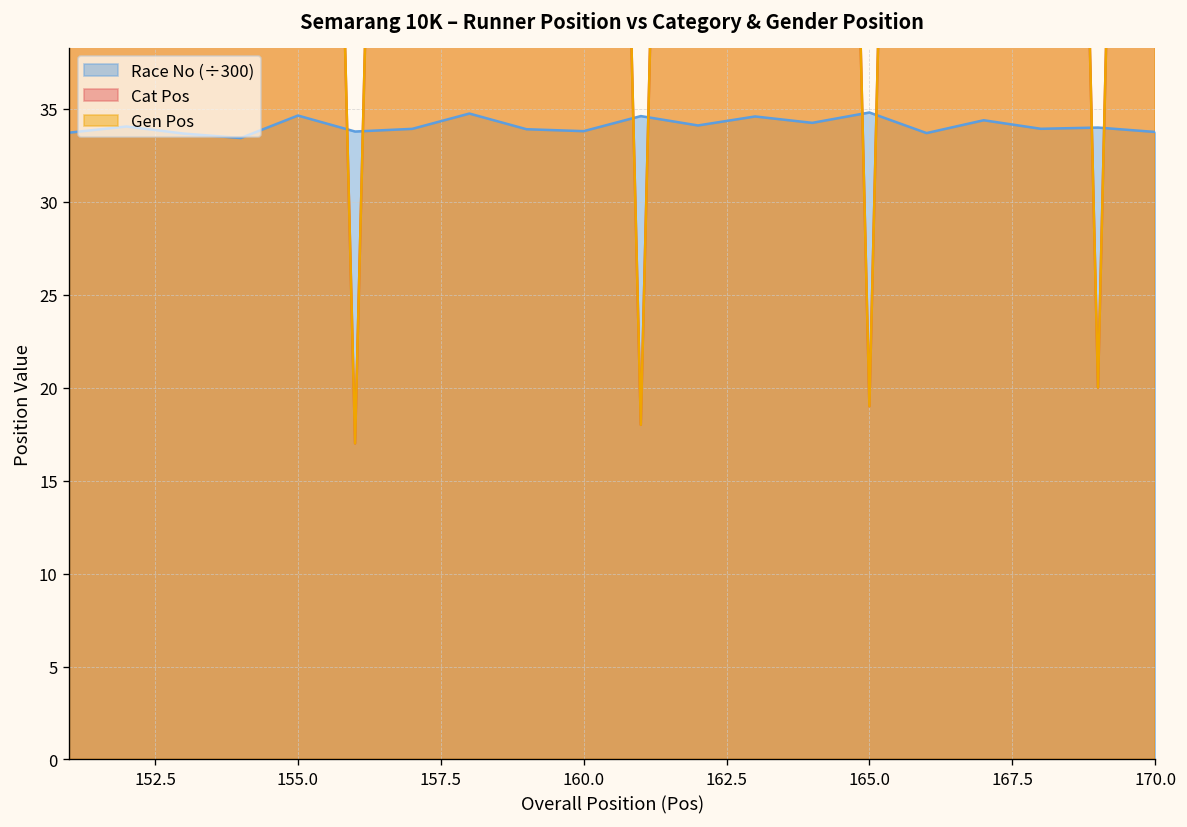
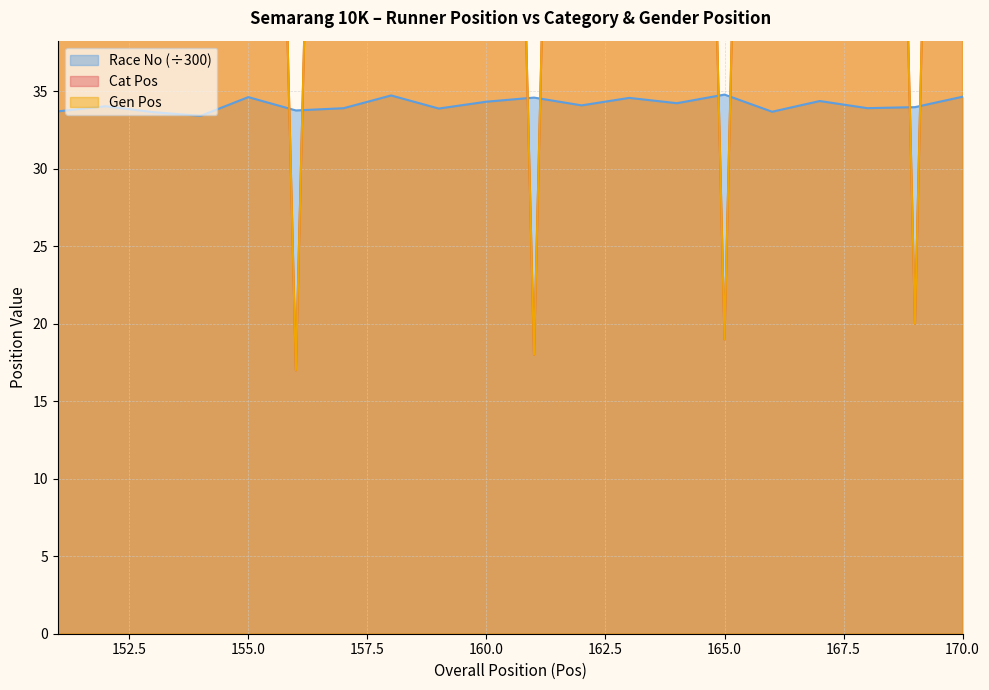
  {
    "Race No (÷300)": {
      "155.0": 34.6,
-     "160.0": 33.8,
+     "160.0": 34.3,
      "165.0": 34.8,
-     "170.0": 33.8
+     "170.0": 34.7
    },
    "Gen Pos": {
      "165.0": 19.0
    }
  }
